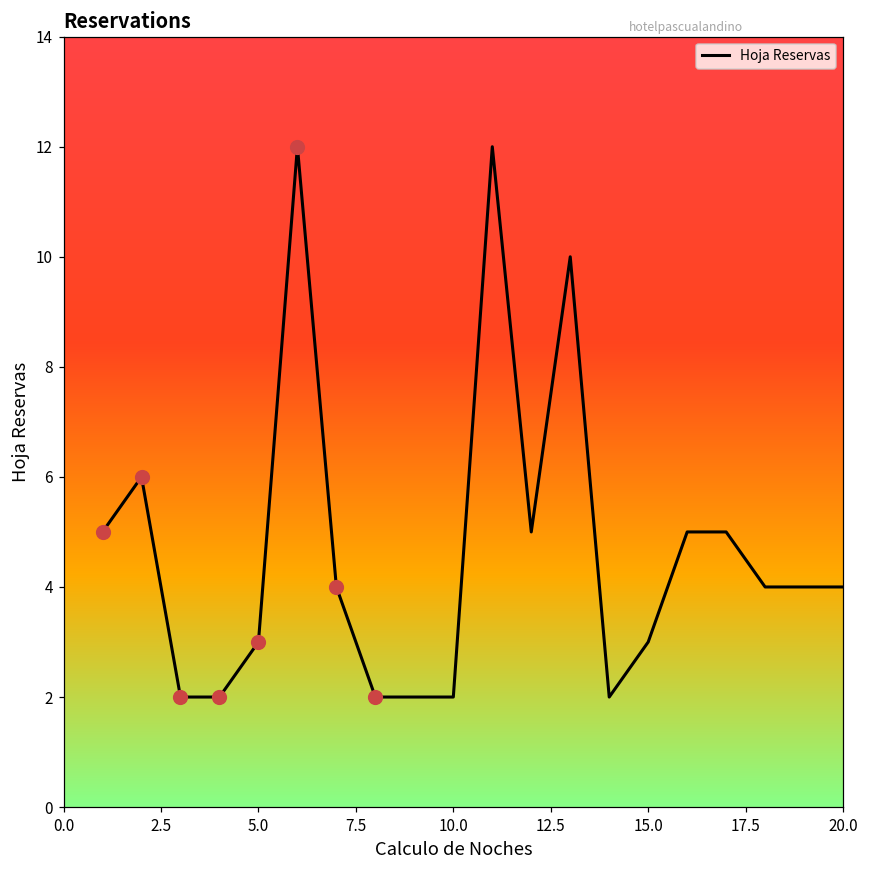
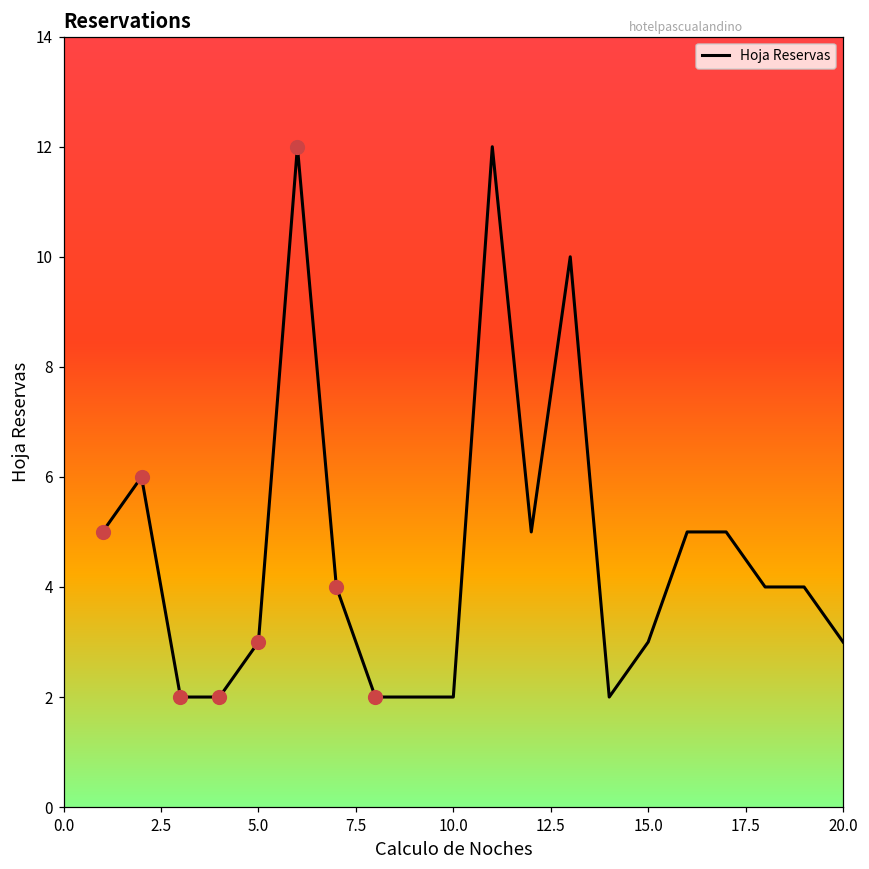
  {
    "Hoja Reservas": {
      "10.0": 2,
      "15.0": 3,
-     "20.0": 4
+     "20.0": 3
    }
  }
